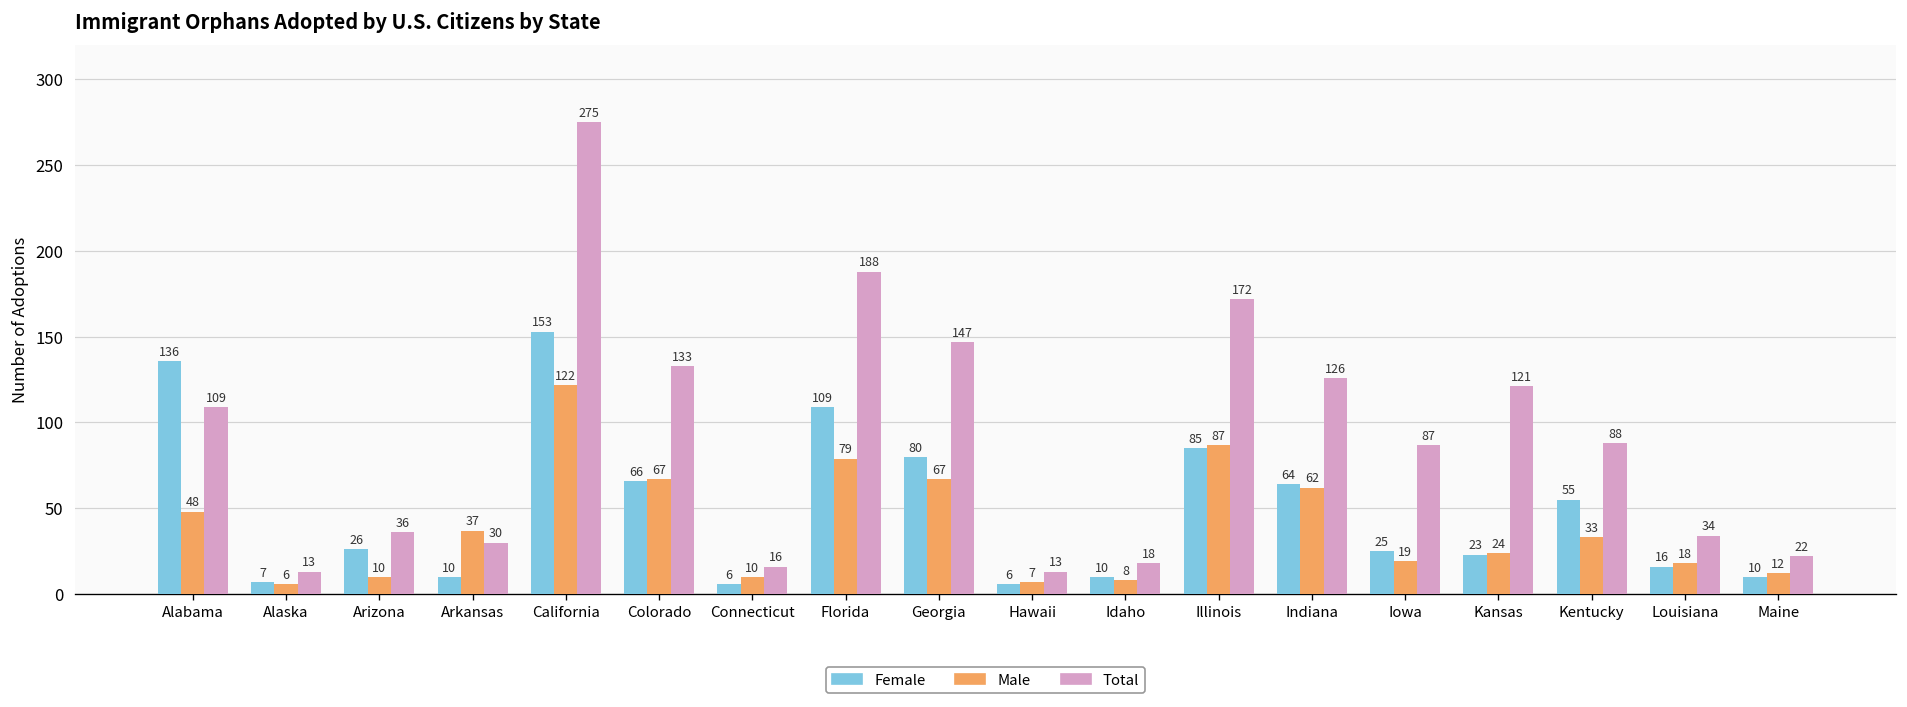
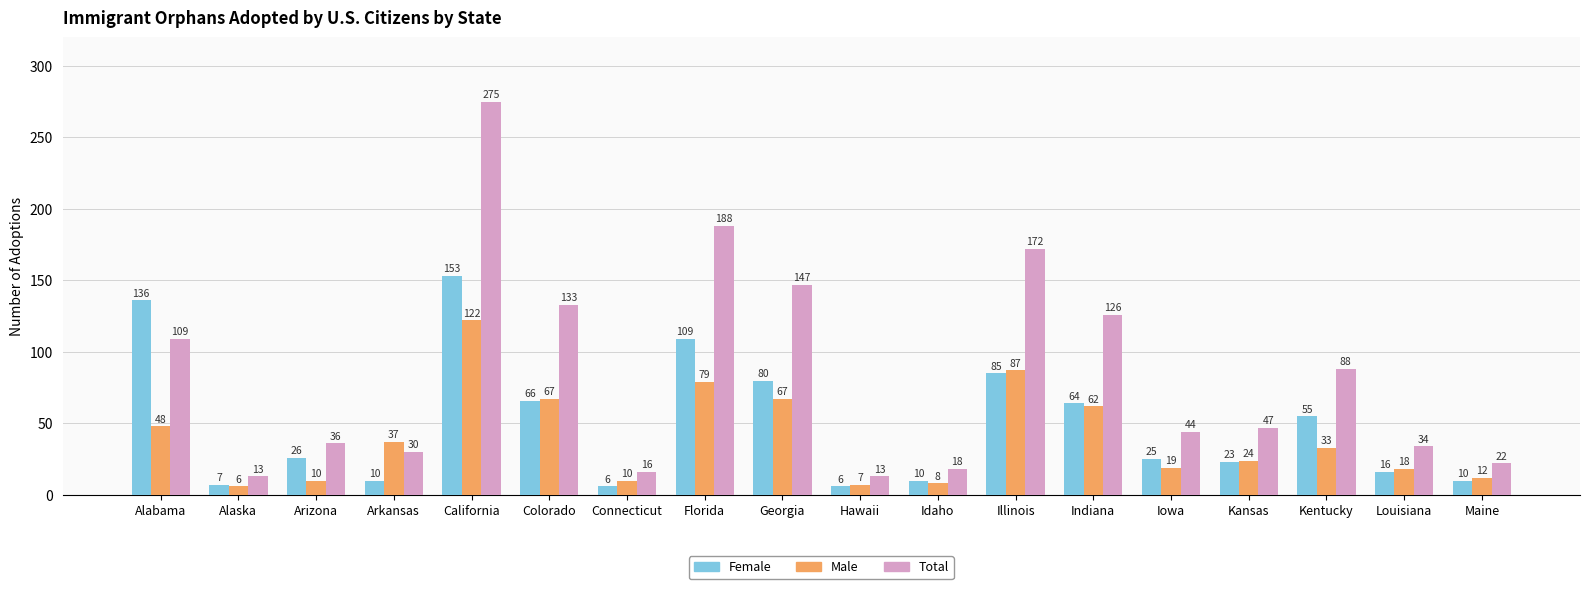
  {
    "Female": {
      "Alabama": 136,
      "Alaska": 7,
      "Arizona": 26,
      "Arkansas": 10,
      "California": 153,
      "Colorado": 66,
      "Connecticut": 6,
      "Florida": 109,
      "Georgia": 80,
      "Hawaii": 6,
      "Idaho": 10,
      "Illinois": 85,
      "Indiana": 64,
      "Iowa": 25,
      "Kansas": 23,
      "Kentucky": 55,
      "Louisiana": 16,
      "Maine": 10
    },
    "Male": {
      "Alabama": 48,
      "Alaska": 6,
      "Arizona": 10,
      "Arkansas": 37,
      "California": 122,
      "Colorado": 67,
      "Connecticut": 10,
      "Florida": 79,
      "Georgia": 67,
      "Hawaii": 7,
      "Idaho": 8,
      "Illinois": 87,
      "Indiana": 62,
      "Iowa": 19,
      "Kansas": 24,
      "Kentucky": 33,
      "Louisiana": 18,
      "Maine": 12
    },
    "Total": {
      "Alabama": 109,
      "Alaska": 13,
      "Arizona": 36,
      "Arkansas": 30,
      "California": 275,
      "Colorado": 133,
      "Connecticut": 16,
      "Florida": 188,
      "Georgia": 147,
      "Hawaii": 13,
      "Idaho": 18,
      "Illinois": 172,
      "Indiana": 126,
-     "Iowa": 87,
-     "Kansas": 121,
+     "Iowa": 44,
+     "Kansas": 47,
      "Kentucky": 88,
      "Louisiana": 34,
      "Maine": 22
    }
  }
